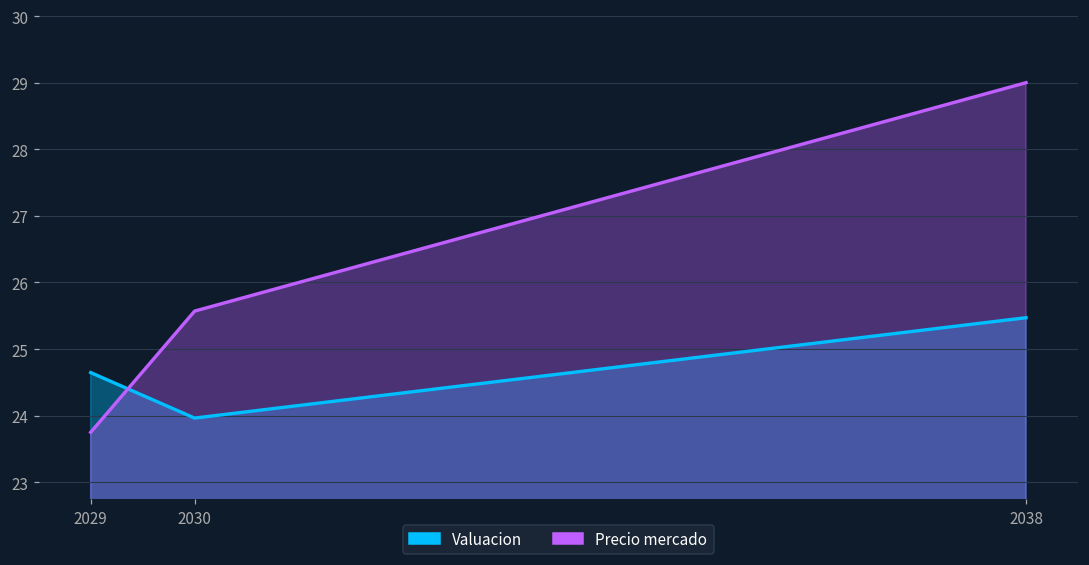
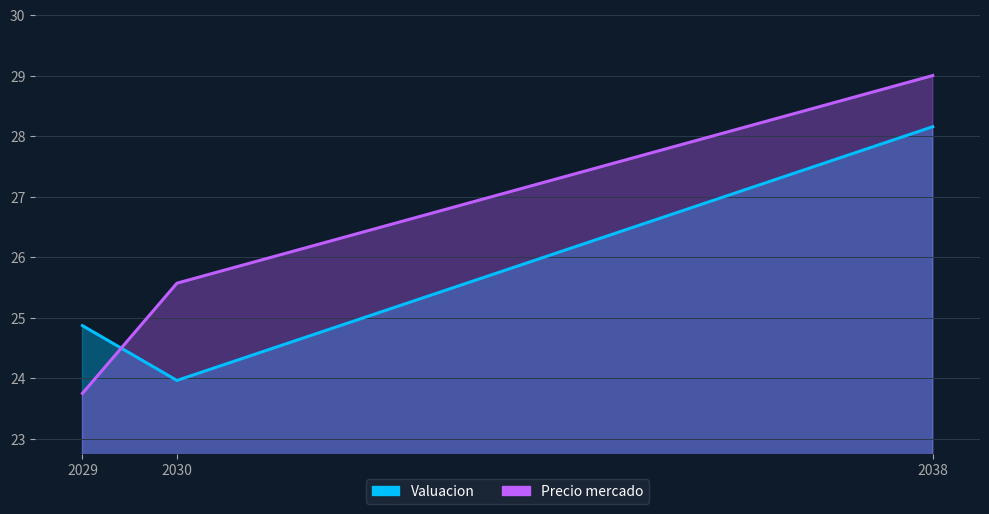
  {
    "Valuacion": {
-     "2029": 24.6,
+     "2029": 24.9,
      "2030": 24.0,
-     "2038": 25.5
+     "2038": 28.2
    },
    "Precio mercado": {
      "2029": 23.8,
      "2030": 25.6,
      "2038": 29.0
    }
  }
